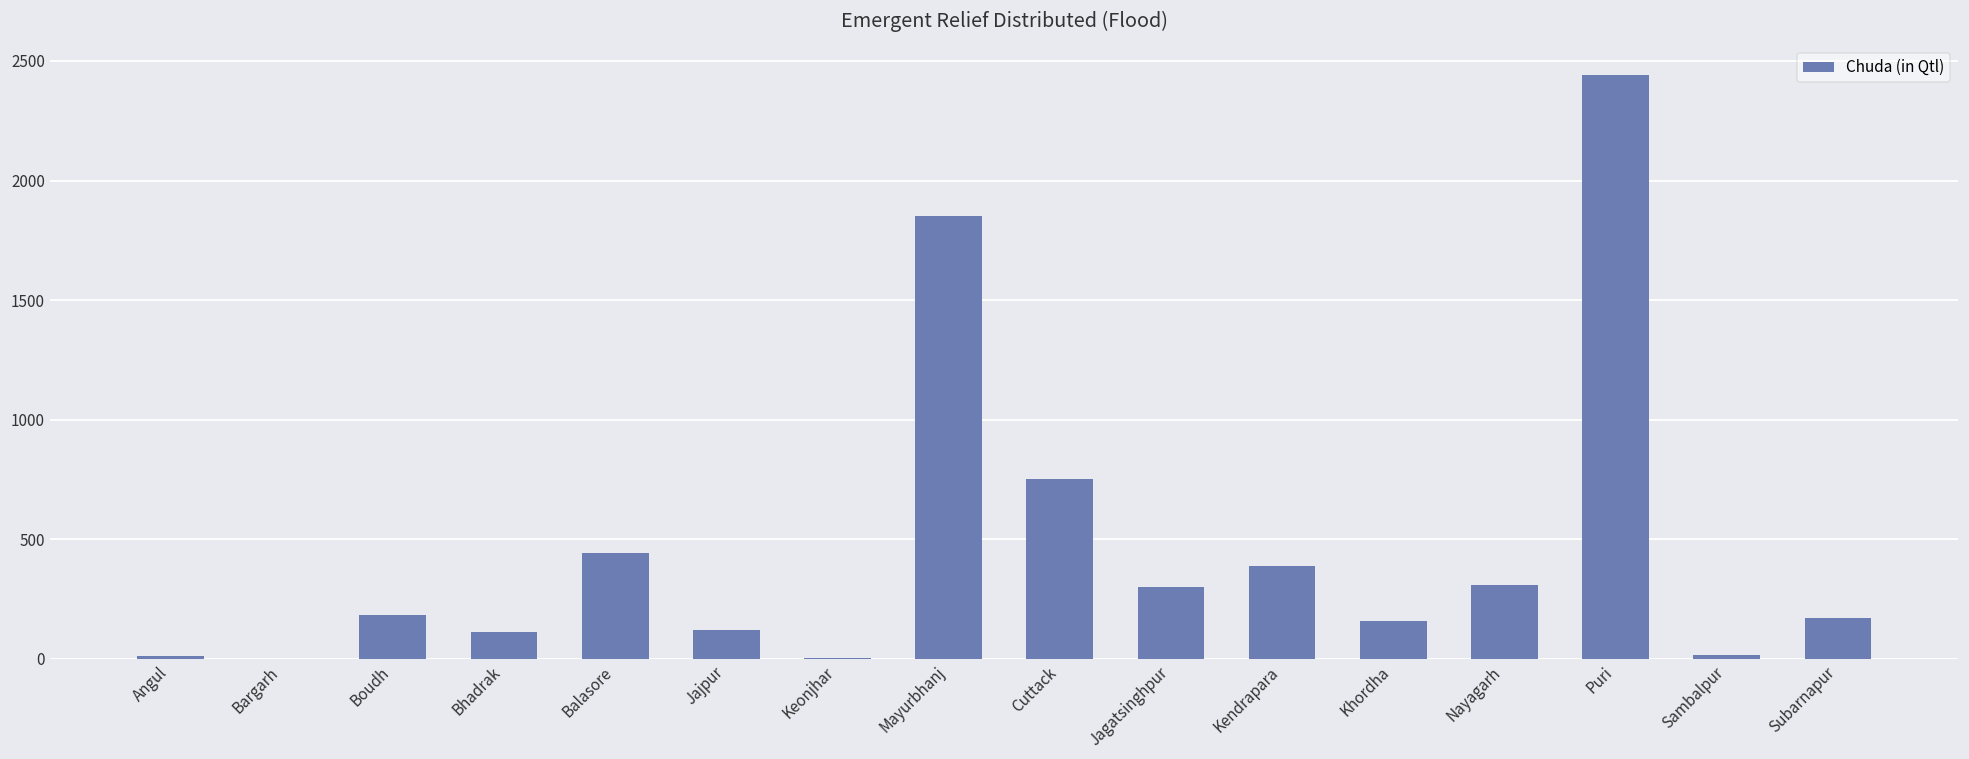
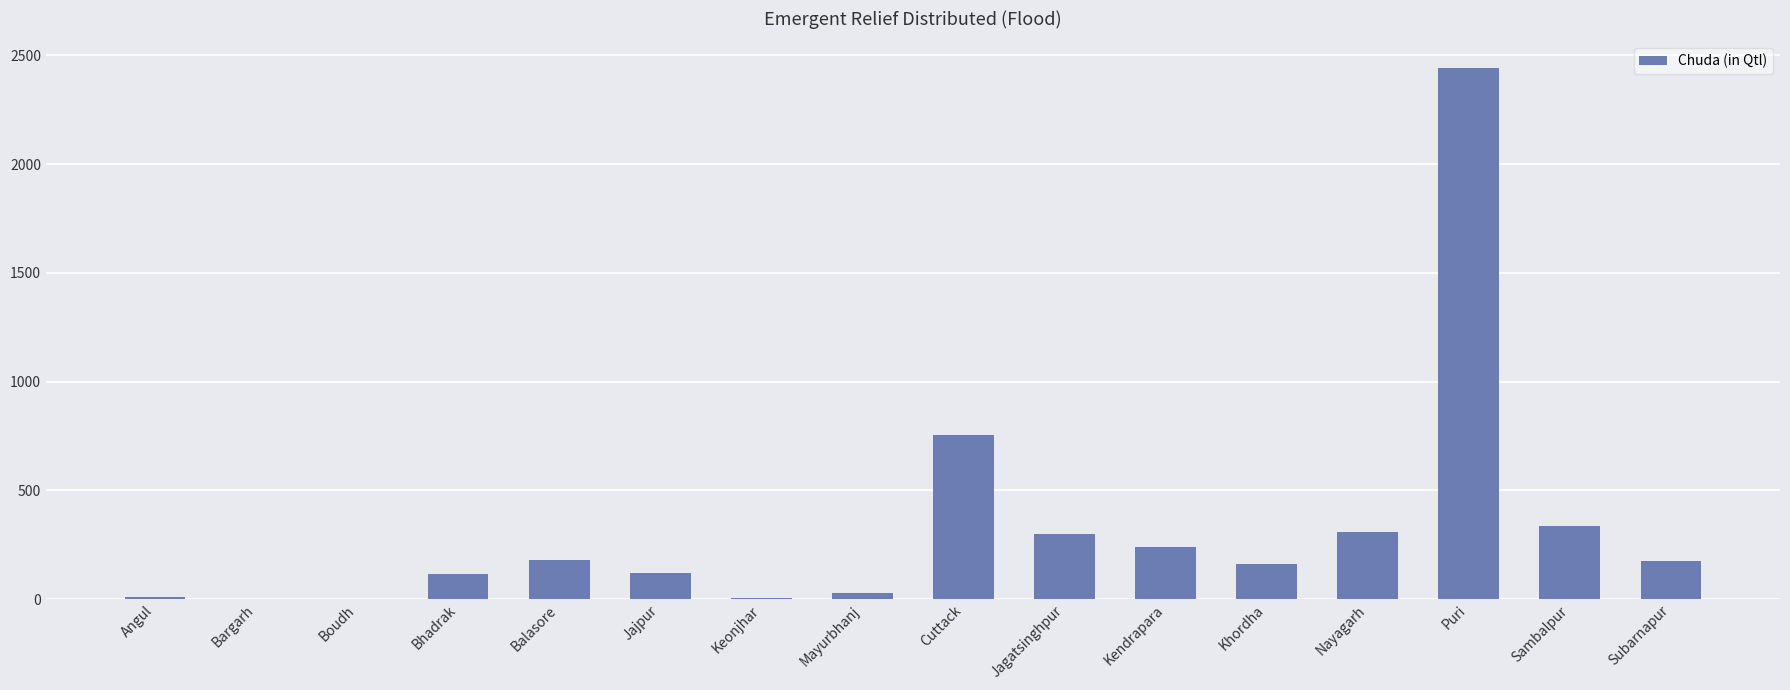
  {
    "Angul": 10,
    "Bargarh": 0,
-   "Boudh": 180,
+   "Boudh": 0,
    "Bhadrak": 110,
-   "Balasore": 440,
+   "Balasore": 180,
    "Jajpur": 120,
-   "Mayurbhanj": 1850,
+   "Mayurbhanj": 30,
    "Cuttack": 750,
    "Jagatsinghpur": 300,
-   "Kendrapara": 390,
+   "Kendrapara": 240,
    "Khordha": 160,
    "Nayagarh": 310,
    "Puri": 2440,
-   "Sambalpur": 20,
+   "Sambalpur": 340,
    "Subarnapur": 170
  }
